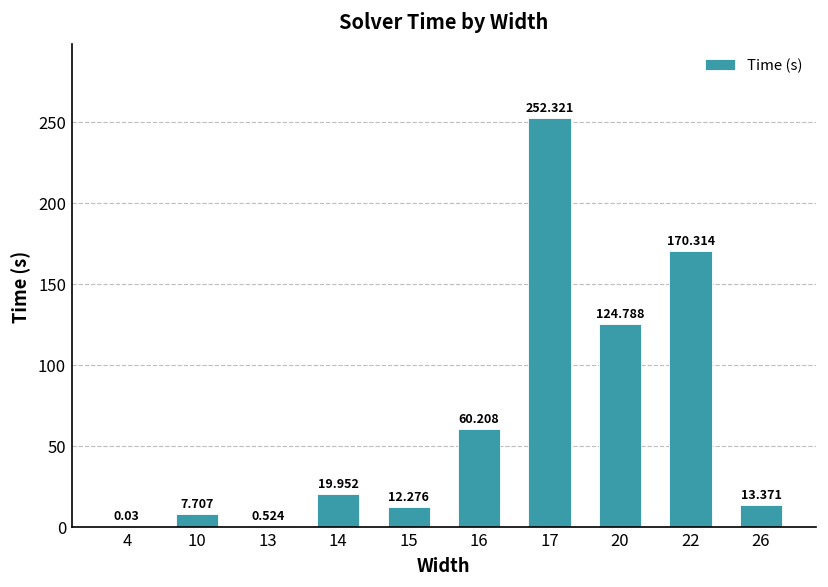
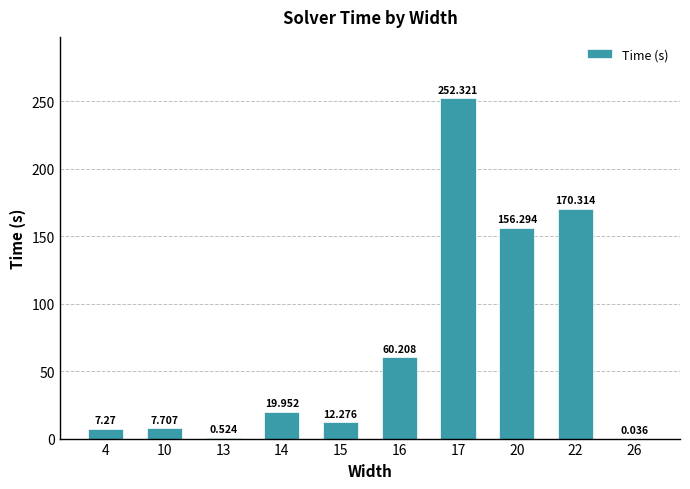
  {
-   "4": 0.03,
+   "4": 7.27,
    "10": 7.707,
    "13": 0.524,
    "14": 19.952,
    "15": 12.276,
    "16": 60.208,
    "17": 252.321,
-   "20": 124.788,
+   "20": 156.294,
    "22": 170.314,
-   "26": 13.371
+   "26": 0.036
  }
